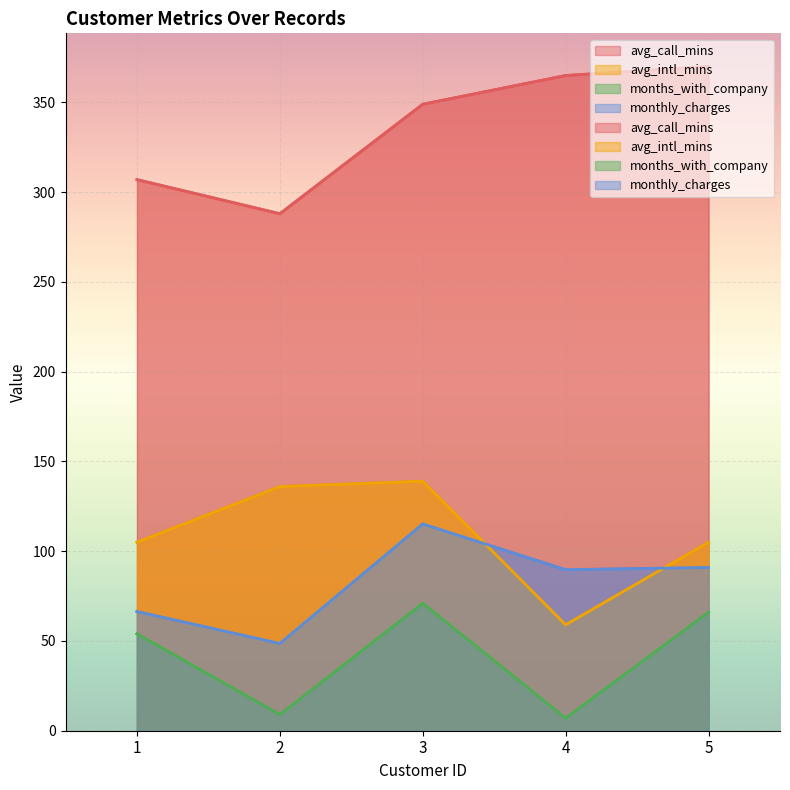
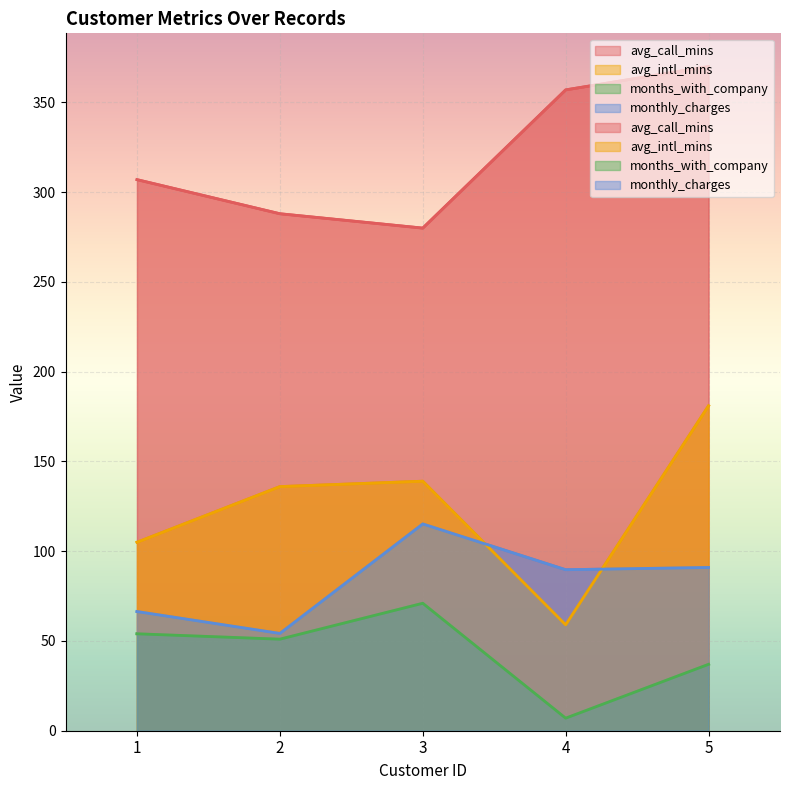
  {
    "avg_call_mins": {
      "1": 307,
      "2": 288,
-     "3": 349,
-     "4": 365
+     "3": 280,
+     "4": 357
    },
    "avg_intl_mins": {
      "1": 105,
      "2": 136,
      "3": 139,
      "4": 59,
-     "5": 105
+     "5": 181
    },
    "months_with_company": {
      "1": 54,
-     "2": 9,
+     "2": 51,
      "3": 71,
      "4": 7,
-     "5": 66
+     "5": 37
    },
    "monthly_charges": {
      "1": 66,
-     "2": 49,
+     "2": 54,
      "3": 115,
      "4": 90,
      "5": 91
    }
  }
